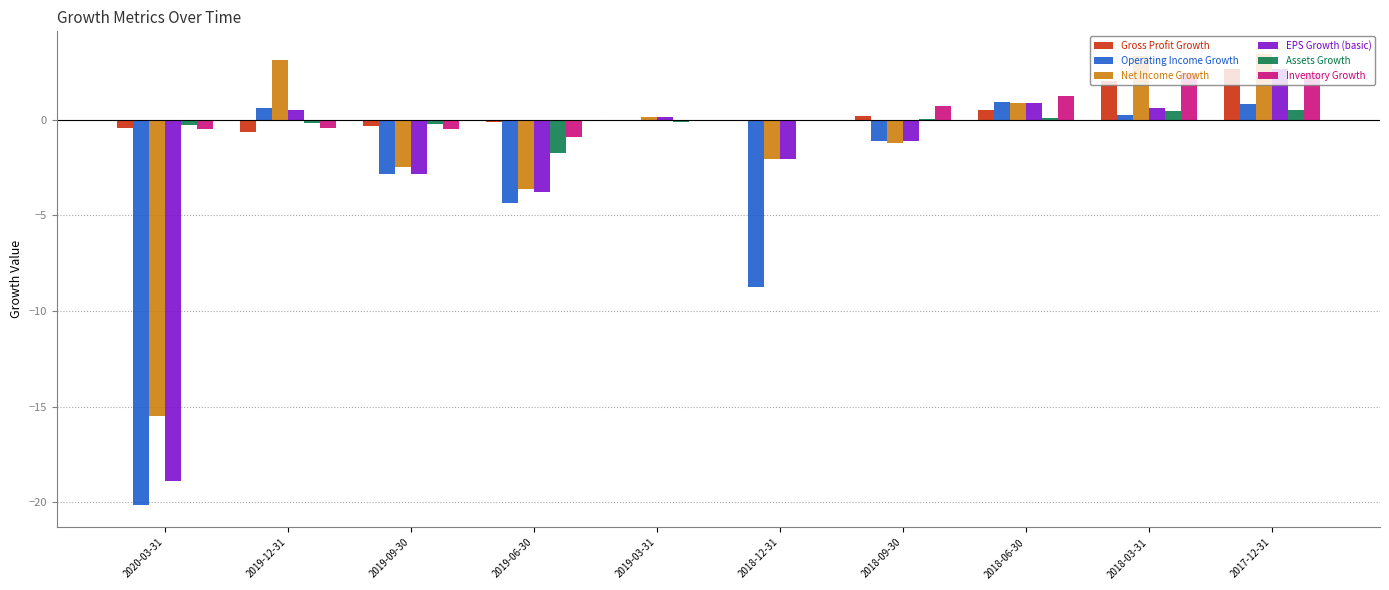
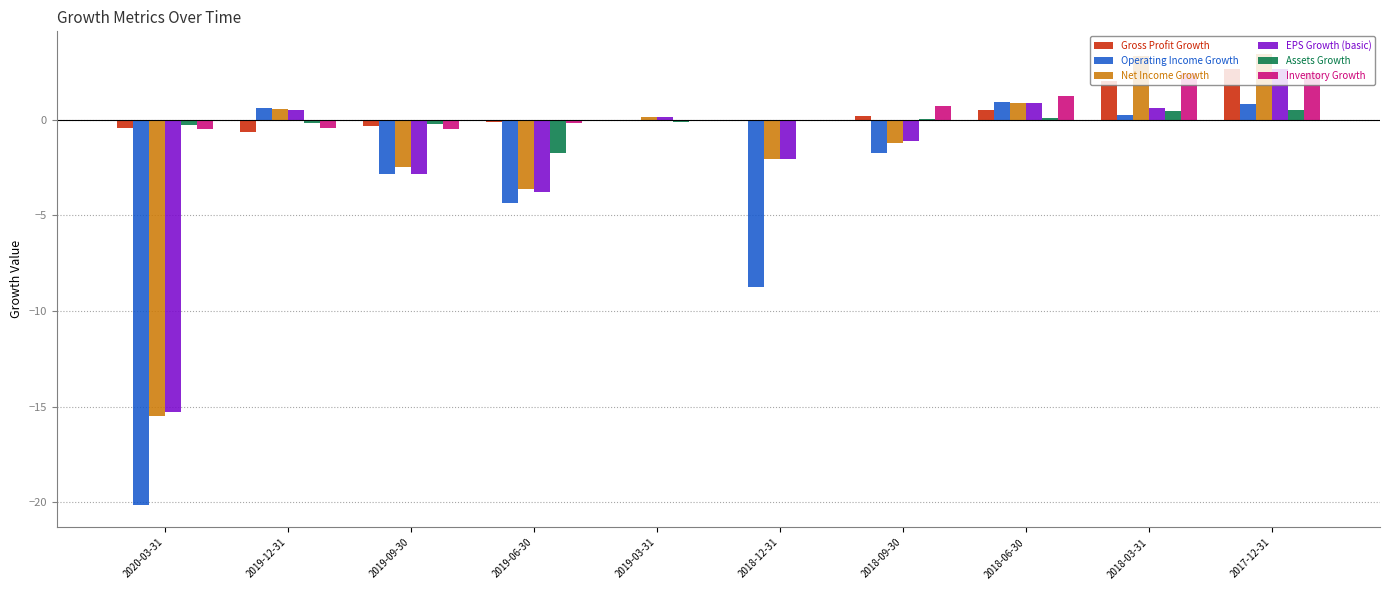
  {
    "Gross Profit Growth": {
      "2020-03-31": -0.4,
      "2019-12-31": -0.6,
      "2019-09-30": -0.3,
      "2018-09-30": 0.2,
      "2018-06-30": 0.5
    },
    "Operating Income Growth": {
      "2020-03-31": -20.1,
      "2019-12-31": 0.6,
      "2019-09-30": -2.8,
      "2019-06-30": -4.3,
      "2018-12-31": -8.7,
-     "2018-09-30": -1.1,
+     "2018-09-30": -1.7,
      "2018-06-30": 0.9,
      "2018-03-31": 0.2,
      "2017-12-31": 0.8
    },
    "Net Income Growth": {
      "2020-03-31": -15.5,
-     "2019-12-31": 3.1,
+     "2019-12-31": 0.6,
      "2019-09-30": -2.5,
      "2019-06-30": -3.6,
      "2019-03-31": 0.2,
      "2018-12-31": -2.0,
      "2018-09-30": -1.2,
      "2018-06-30": 0.9
    },
    "EPS Growth (basic)": {
-     "2020-03-31": -18.9,
+     "2020-03-31": -15.3,
      "2019-12-31": 0.5,
      "2019-09-30": -2.9,
      "2019-06-30": -3.8,
      "2018-12-31": -2.1,
      "2018-09-30": -1.1,
      "2018-06-30": 0.9,
      "2018-03-31": 0.6
    },
    "Assets Growth": {
      "2020-03-31": -0.3,
      "2019-12-31": -0.2,
      "2019-09-30": -0.2,
      "2019-06-30": -1.7,
      "2018-03-31": 0.4,
      "2017-12-31": 0.5
    },
    "Inventory Growth": {
      "2020-03-31": -0.5,
      "2019-12-31": -0.4,
      "2019-09-30": -0.5,
-     "2019-06-30": -0.9,
+     "2019-06-30": -0.2,
      "2018-09-30": 0.7,
      "2018-06-30": 1.2
    }
  }
